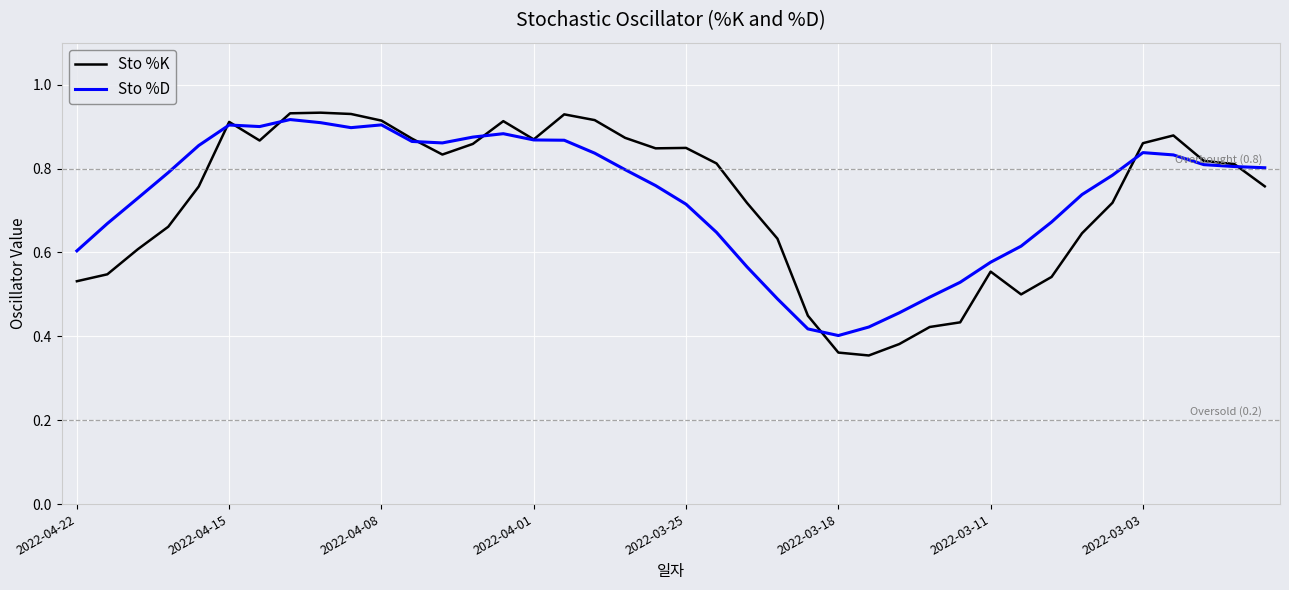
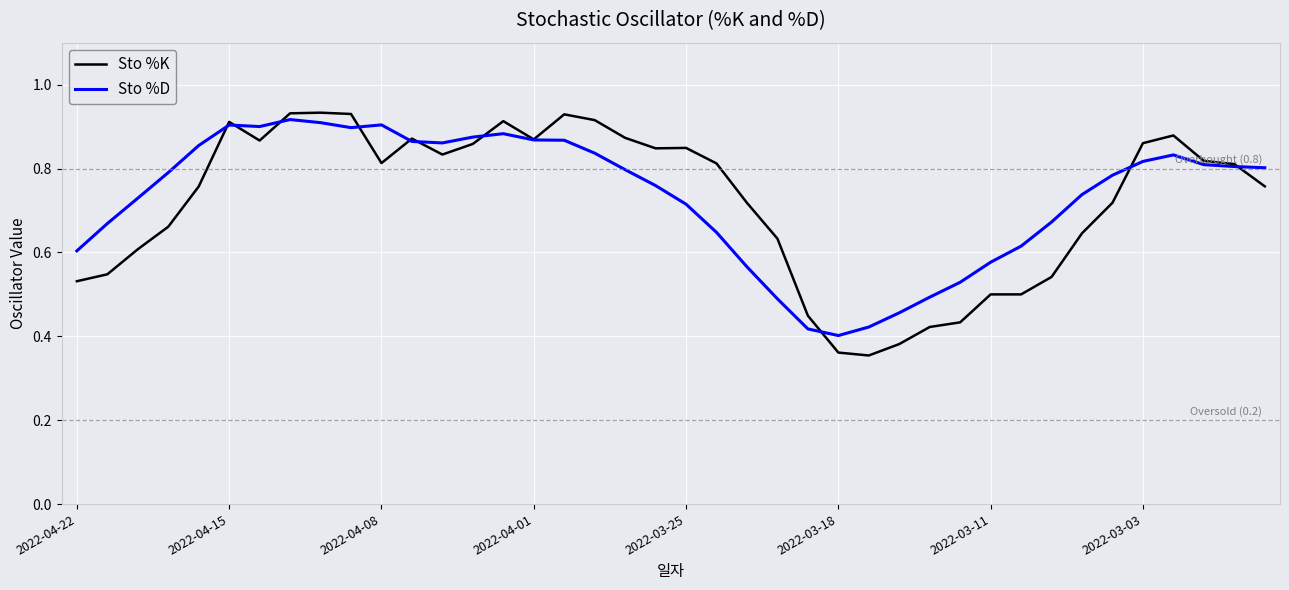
  {
    "Sto %K": {
      "2022-04-22": 0.53,
      "2022-04-15": 0.91,
-     "2022-04-08": 0.91,
+     "2022-04-08": 0.81,
      "2022-03-25": 0.85,
      "2022-03-18": 0.36,
-     "2022-03-11": 0.55,
+     "2022-03-11": 0.50,
      "2022-03-03": 0.86
    },
    "Sto %D": {
      "2022-04-22": 0.60,
      "2022-04-15": 0.90,
      "2022-04-08": 0.90,
      "2022-03-25": 0.71,
      "2022-03-18": 0.40,
      "2022-03-11": 0.58,
-     "2022-03-03": 0.84
+     "2022-03-03": 0.82
    }
  }
